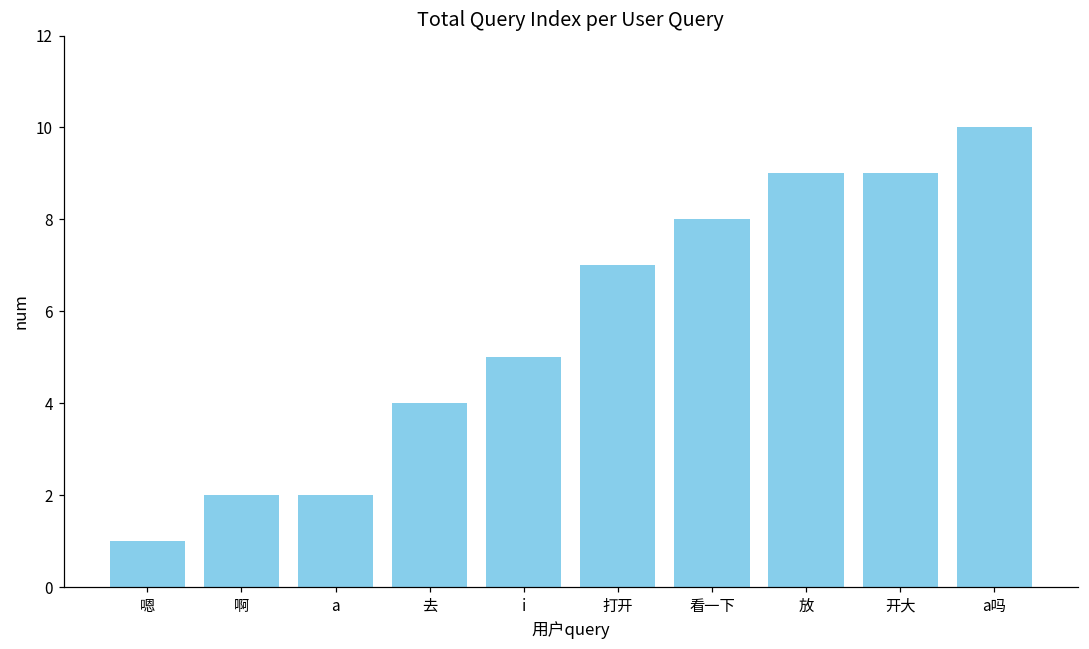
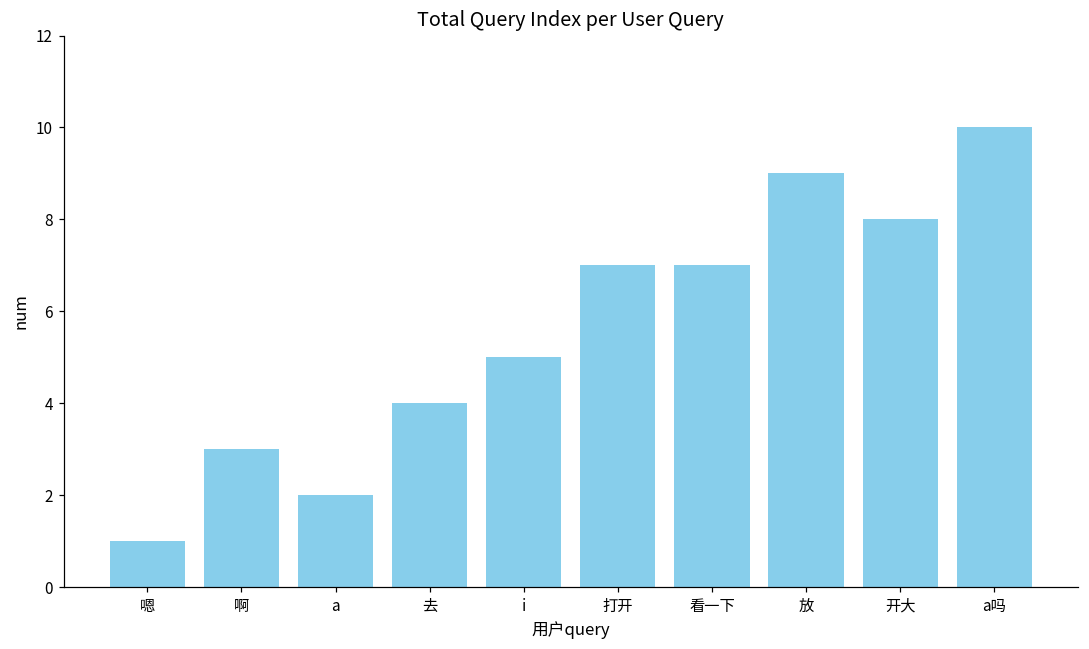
  {
    "嗯": 1,
-   "啊": 2,
+   "啊": 3,
    "a": 2,
    "去": 4,
    "i": 5,
    "打开": 7,
-   "看一下": 8,
+   "看一下": 7,
    "放": 9,
-   "开大": 9,
+   "开大": 8,
    "a吗": 10
  }
